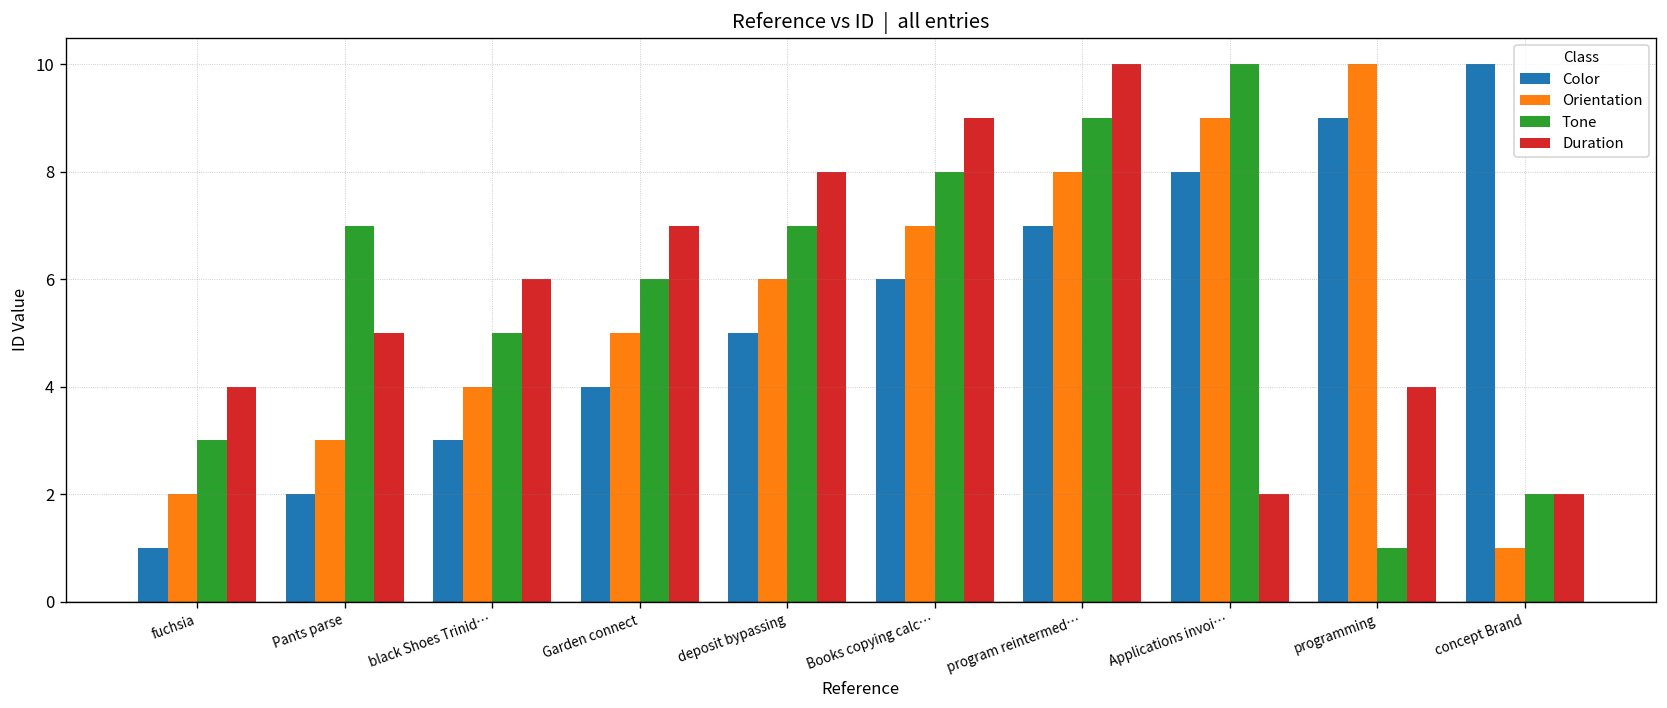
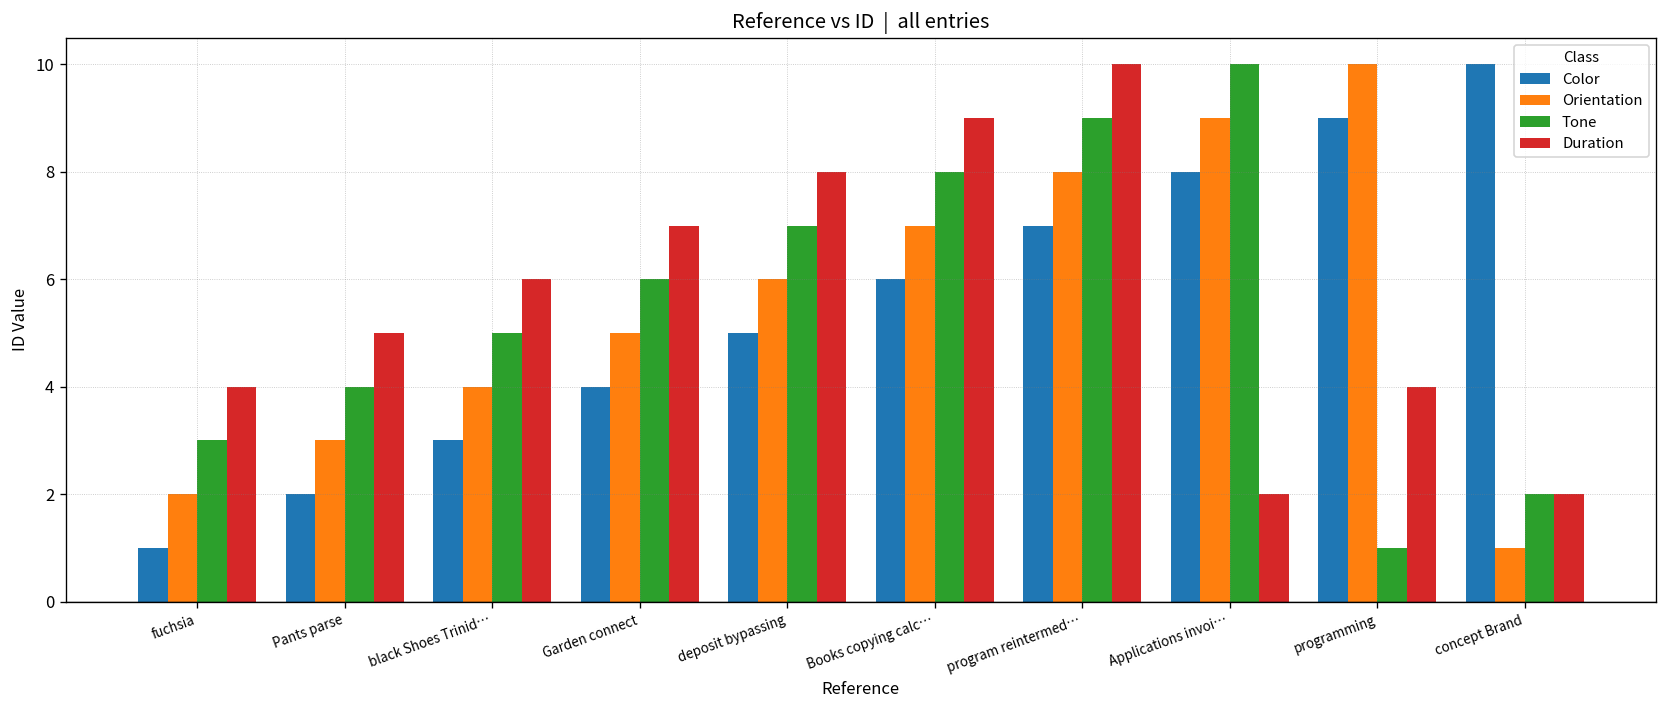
  {
    "Color": {
      "fuchsia": 1,
      "Pants parse": 2,
      "black Shoes Trinid…": 3,
      "Garden connect": 4,
      "deposit bypassing": 5,
      "Books copying calc…": 6,
      "program reintermed…": 7,
      "Applications invoi…": 8,
      "programming": 9,
      "concept Brand": 10
    },
    "Orientation": {
      "fuchsia": 2,
      "Pants parse": 3,
      "black Shoes Trinid…": 4,
      "Garden connect": 5,
      "deposit bypassing": 6,
      "Books copying calc…": 7,
      "program reintermed…": 8,
      "Applications invoi…": 9,
      "programming": 10,
      "concept Brand": 1
    },
    "Tone": {
      "fuchsia": 3,
-     "Pants parse": 7,
+     "Pants parse": 4,
      "black Shoes Trinid…": 5,
      "Garden connect": 6,
      "deposit bypassing": 7,
      "Books copying calc…": 8,
      "program reintermed…": 9,
      "Applications invoi…": 10,
      "programming": 1,
      "concept Brand": 2
    },
    "Duration": {
      "fuchsia": 4,
      "Pants parse": 5,
      "black Shoes Trinid…": 6,
      "Garden connect": 7,
      "deposit bypassing": 8,
      "Books copying calc…": 9,
      "program reintermed…": 10,
      "Applications invoi…": 2,
      "programming": 4,
      "concept Brand": 2
    }
  }
